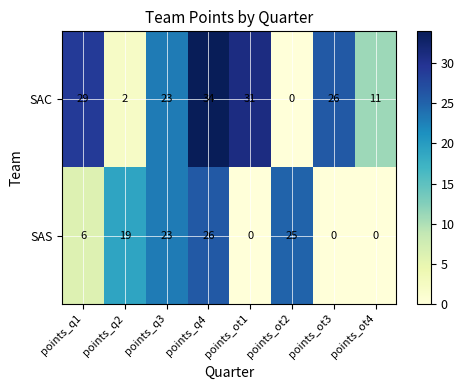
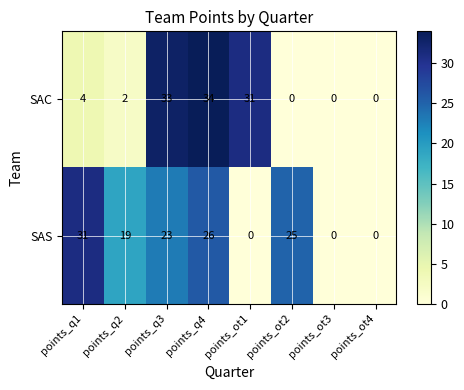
  {
    "SAC": {
-     "points_q1": 29,
+     "points_q1": 4,
      "points_q2": 2,
-     "points_q3": 23,
+     "points_q3": 33,
      "points_q4": 34,
      "points_ot1": 31,
      "points_ot2": 0,
-     "points_ot3": 26,
-     "points_ot4": 11
+     "points_ot3": 0,
+     "points_ot4": 0
    },
    "SAS": {
-     "points_q1": 6,
+     "points_q1": 31,
      "points_q2": 19,
      "points_q3": 23,
      "points_q4": 26,
      "points_ot1": 0,
      "points_ot2": 25,
      "points_ot3": 0,
      "points_ot4": 0
    }
  }
